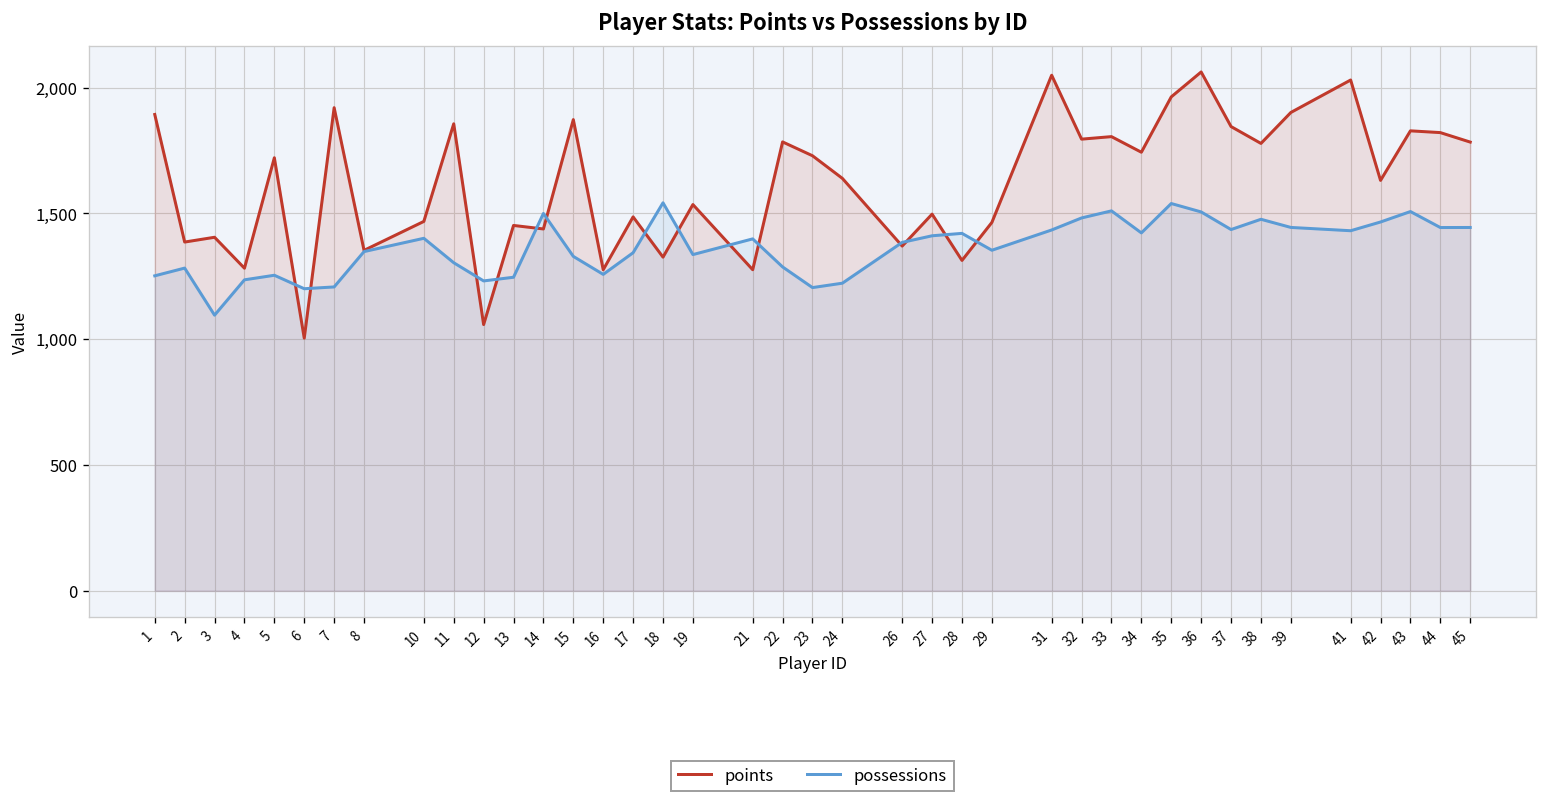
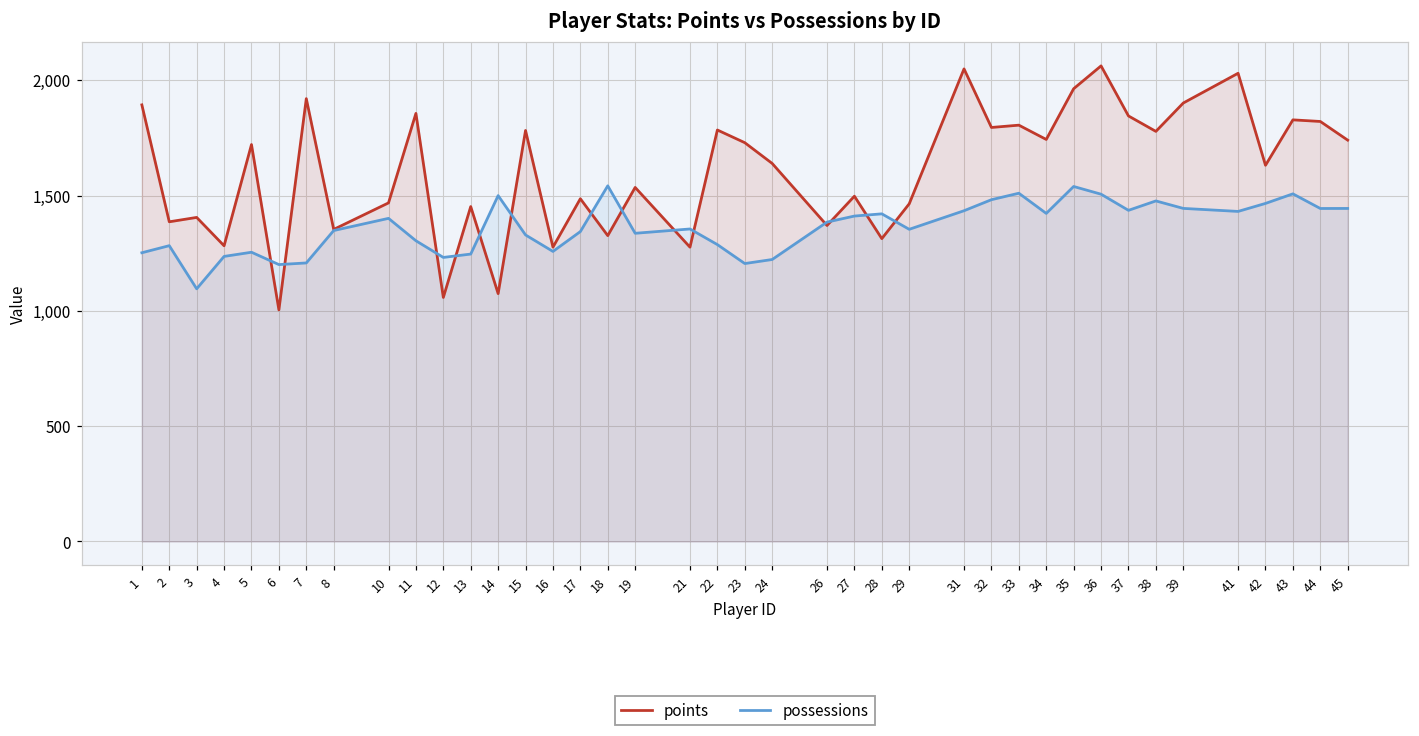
  {
    "points": {
      "1": "1,890",
      "2": "1,390",
      "3": "1,410",
      "4": "1,280",
      "5": "1,720",
      "6": "1,000",
      "7": "1,920",
      "10": "1,470",
      "11": "1,860",
      "12": "1,060",
      "13": "1,450",
-     "14": "1,440",
-     "15": "1,870",
+     "14": "1,070",
+     "15": "1,780",
      "16": "1,280",
      "17": "1,490",
      "18": "1,330",
      "19": "1,540",
      "21": "1,280",
      "22": "1,780",
      "23": "1,730",
      "24": "1,640",
      "26": "1,370",
      "27": "1,500",
      "28": "1,310",
      "29": "1,460",
      "31": "2,050",
      "32": "1,800",
      "33": "1,810",
      "34": "1,740",
      "35": "1,960",
      "36": "2,060",
      "37": "1,850",
      "38": "1,780",
      "39": "1,900",
      "41": "2,030",
      "42": "1,630",
      "43": "1,830",
      "44": "1,820",
-     "45": "1,780"
+     "45": "1,740"
    },
    "possessions": {
      "1": "1,250",
      "2": "1,280",
      "3": "1,100",
      "4": "1,240",
      "5": "1,250",
      "6": "1,200",
      "7": "1,210",
      "10": "1,400",
      "11": "1,300",
      "12": "1,230",
      "13": "1,250",
      "14": "1,500",
      "15": "1,330",
      "16": "1,260",
      "17": "1,340",
      "18": "1,540",
      "19": "1,340",
-     "21": "1,400",
+     "21": "1,350",
      "22": "1,290",
      "23": "1,210",
      "24": "1,220",
      "26": "1,380",
      "27": "1,410",
      "28": "1,420",
      "29": "1,350",
      "31": "1,430",
      "32": "1,480",
      "33": "1,510",
      "34": "1,420",
      "35": "1,540",
      "36": "1,510",
      "37": "1,440",
      "38": "1,480",
      "39": "1,440",
      "41": "1,430",
      "42": "1,470",
      "43": "1,510",
      "44": "1,440",
      "45": "1,440"
    }
  }
